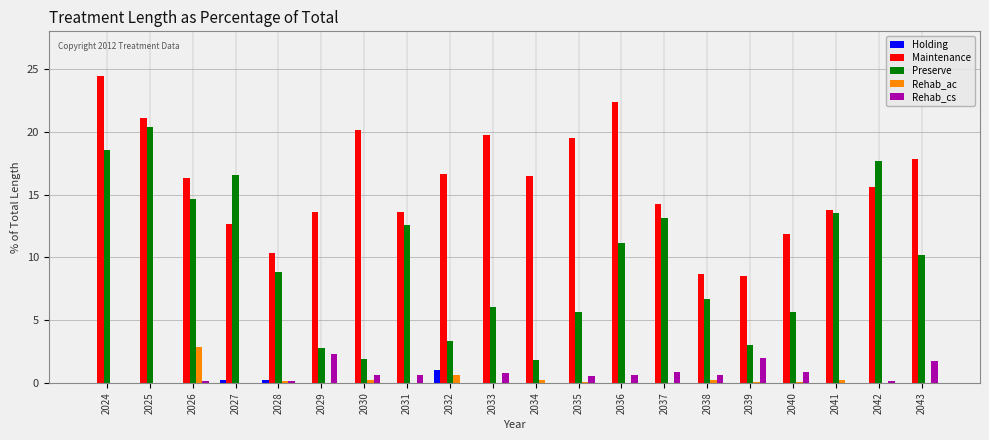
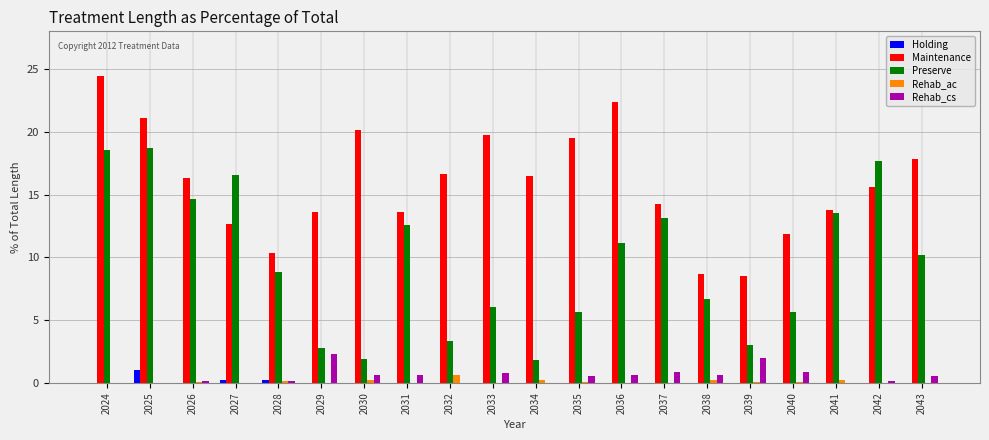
  {
    "Holding": {
      "2024": 0,
-     "2025": 0,
+     "2025": 1,
      "2026": 0,
      "2027": 0.2,
      "2028": 0.2,
      "2029": 0,
      "2030": 0,
      "2031": 0,
-     "2032": 1,
+     "2032": 0,
      "2033": 0,
      "2034": 0,
      "2035": 0,
      "2036": 0,
      "2037": 0,
      "2038": 0,
      "2039": 0,
      "2040": 0,
      "2041": 0,
      "2042": 0,
      "2043": 0
    },
    "Maintenance": {
      "2024": 24.4,
      "2025": 21.1,
      "2026": 16.3,
      "2027": 12.7,
      "2028": 10.4,
      "2029": 13.6,
      "2030": 20.1,
      "2031": 13.6,
      "2032": 16.6,
      "2033": 19.7,
      "2034": 16.4,
      "2035": 19.5,
      "2036": 22.4,
      "2037": 14.3,
      "2038": 8.7,
      "2039": 8.5,
      "2040": 11.9,
      "2041": 13.8,
      "2042": 15.6,
      "2043": 17.9
    },
    "Preserve": {
      "2024": 18.6,
-     "2025": 20.4,
+     "2025": 18.7,
      "2026": 14.7,
      "2027": 16.6,
      "2028": 8.8,
      "2029": 2.8,
      "2030": 1.9,
      "2031": 12.5,
      "2032": 3.4,
      "2033": 6.1,
      "2034": 1.8,
      "2035": 5.6,
      "2036": 11.2,
      "2037": 13.1,
      "2038": 6.7,
      "2039": 3.1,
      "2040": 5.6,
      "2041": 13.5,
      "2042": 17.7,
      "2043": 10.2
    },
    "Rehab_ac": {
      "2024": 0.0,
      "2025": 0.0,
-     "2026": 2.9,
+     "2026": 0.0,
      "2027": 0.0,
      "2030": 0.3,
      "2031": 0.0,
      "2032": 0.6,
      "2033": 0.0,
      "2038": 0.2,
      "2041": 0.2,
      "2042": 0.0,
      "2043": 0.0
    },
    "Rehab_cs": {
      "2024": 0.0,
      "2025": 0.0,
      "2027": 0.0,
      "2029": 2.3,
      "2030": 0.7,
      "2031": 0.6,
      "2032": 0.0,
      "2033": 0.8,
      "2034": 0.0,
      "2035": 0.5,
      "2036": 0.6,
      "2037": 0.8,
      "2038": 0.7,
      "2039": 2.0,
      "2040": 0.9,
      "2041": 0.0,
-     "2043": 1.8
+     "2043": 0.5
    }
  }
